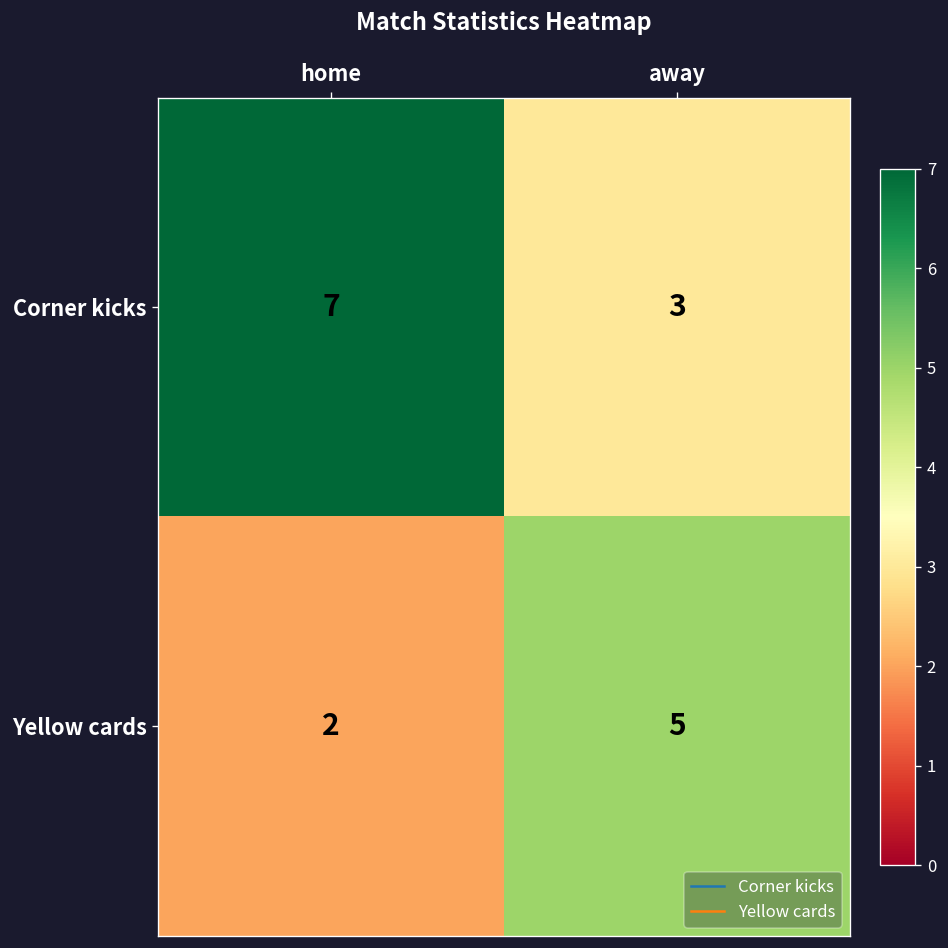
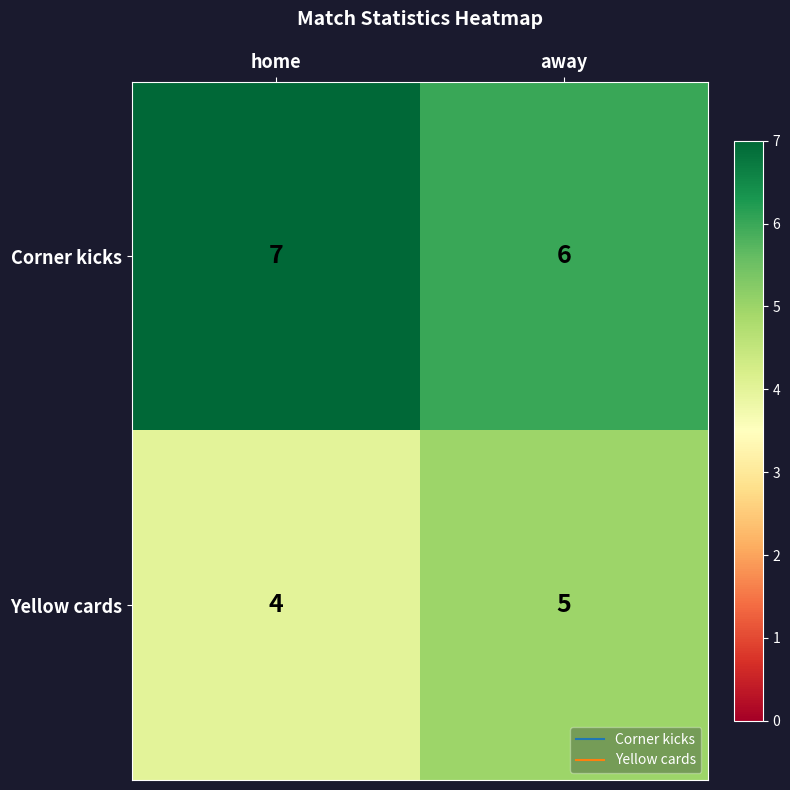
  {
    "Corner kicks": {
      "home": 7,
-     "away": 3
+     "away": 6
    },
    "Yellow cards": {
-     "home": 2,
+     "home": 4,
      "away": 5
    }
  }
